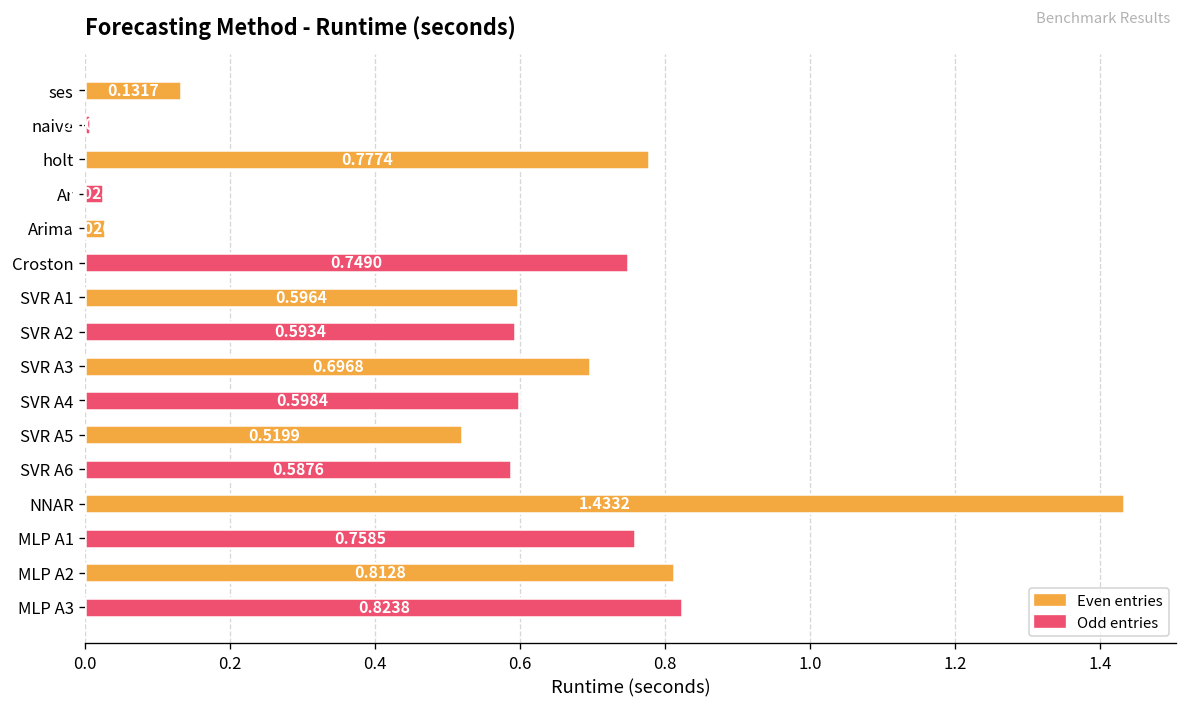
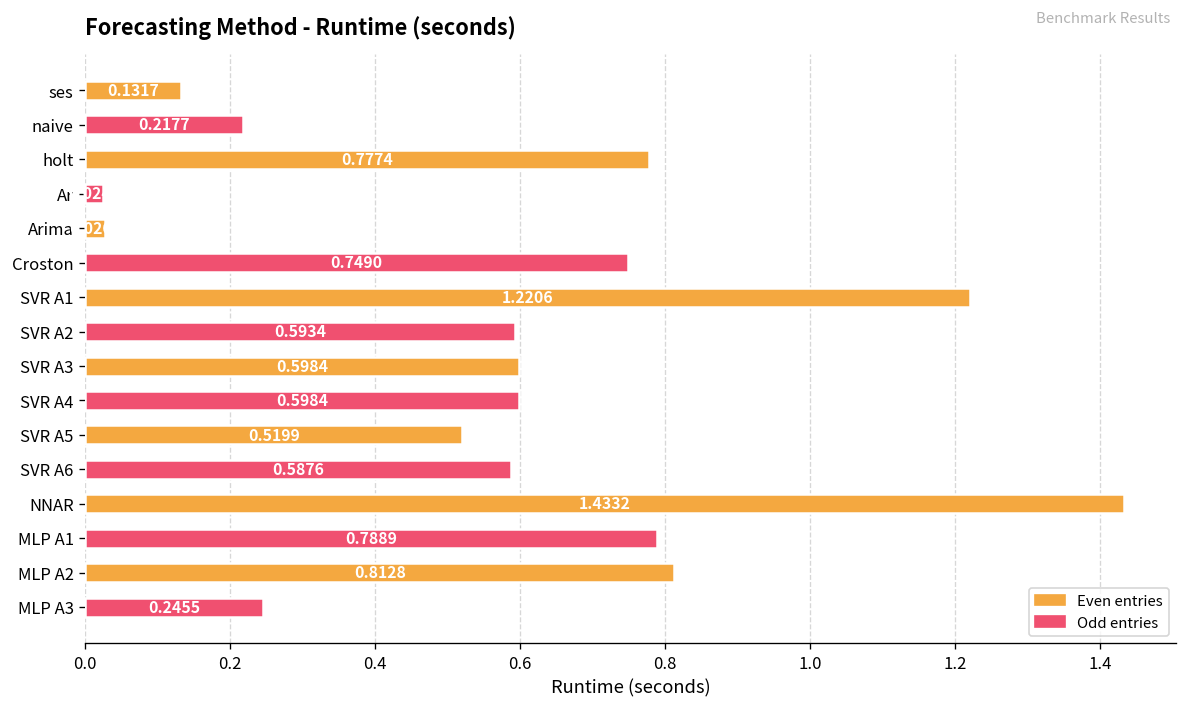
  {
    "ses": 0.1317,
-   "naive": 0.01,
+   "naive": 0.22,
    "holt": 0.7774,
    "Croston": 0.7490,
-   "SVR A1": 0.5964,
+   "SVR A1": 1.2206,
    "SVR A2": 0.5934,
-   "SVR A3": 0.6968,
+   "SVR A3": 0.5984,
    "SVR A4": 0.5984,
    "SVR A5": 0.5199,
    "SVR A6": 0.5876,
    "NNAR": 1.4332,
-   "MLP A1": 0.7585,
+   "MLP A1": 0.7889,
    "MLP A2": 0.8128,
-   "MLP A3": 0.8238
+   "MLP A3": 0.2455
  }
